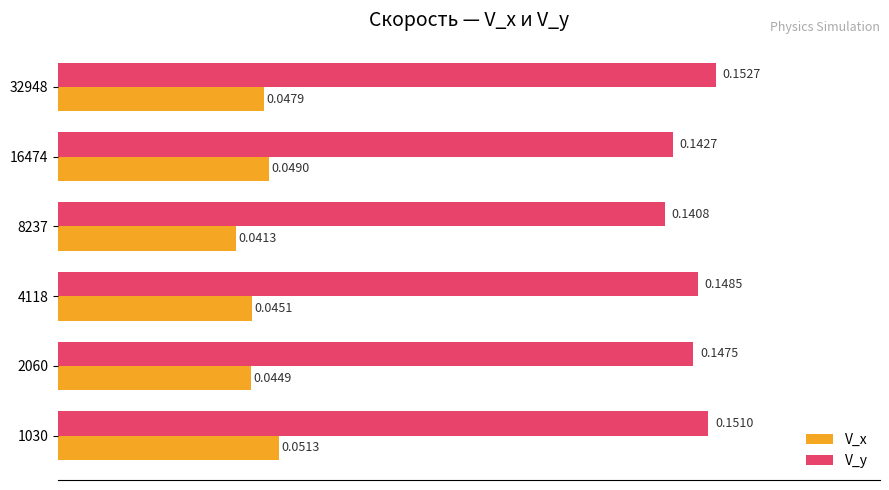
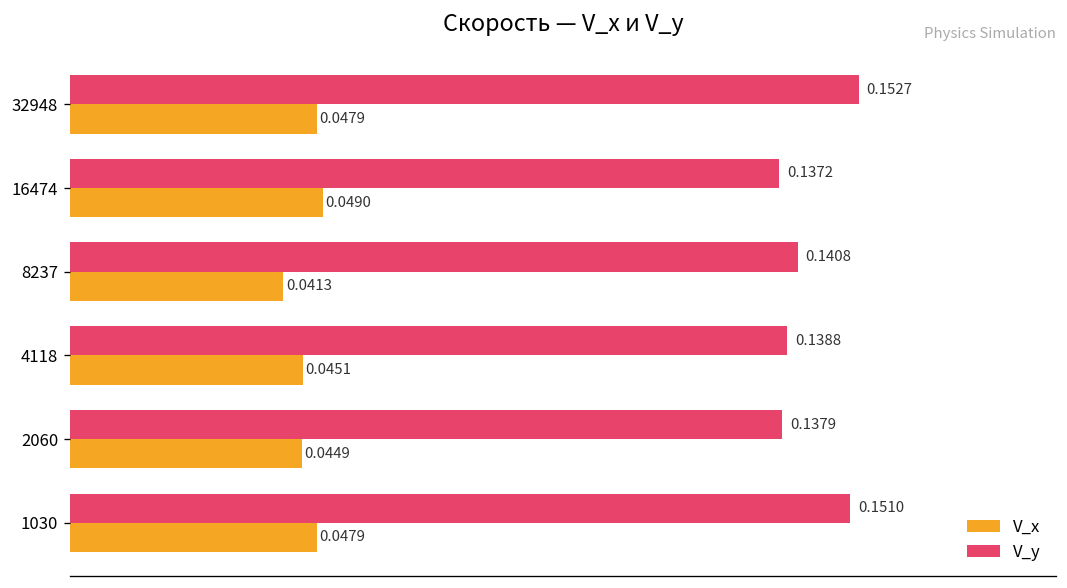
  {
    "V_x": {
      "32948": 0.0479,
      "16474": 0.0490,
      "8237": 0.0413,
      "4118": 0.0451,
      "2060": 0.0449,
-     "1030": 0.0513
+     "1030": 0.0479
    },
    "V_y": {
      "32948": 0.1527,
-     "16474": 0.1427,
+     "16474": 0.1372,
      "8237": 0.1408,
-     "4118": 0.1485,
-     "2060": 0.1475,
+     "4118": 0.1388,
+     "2060": 0.1379,
      "1030": 0.1510
    }
  }
